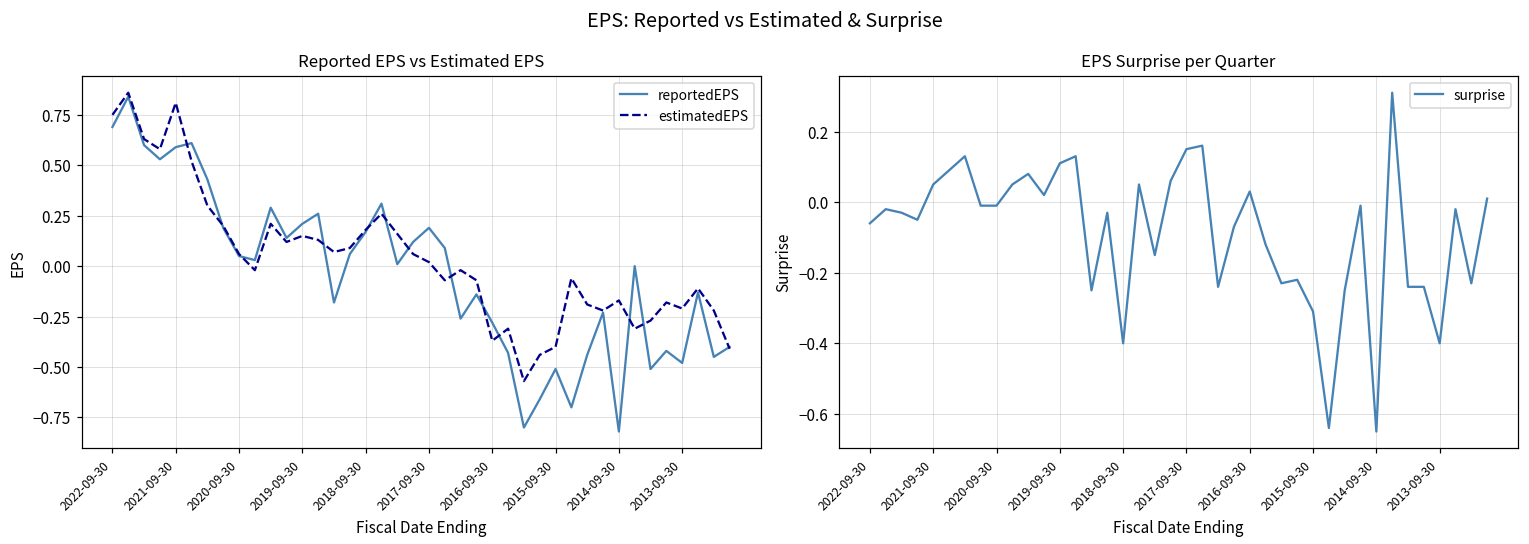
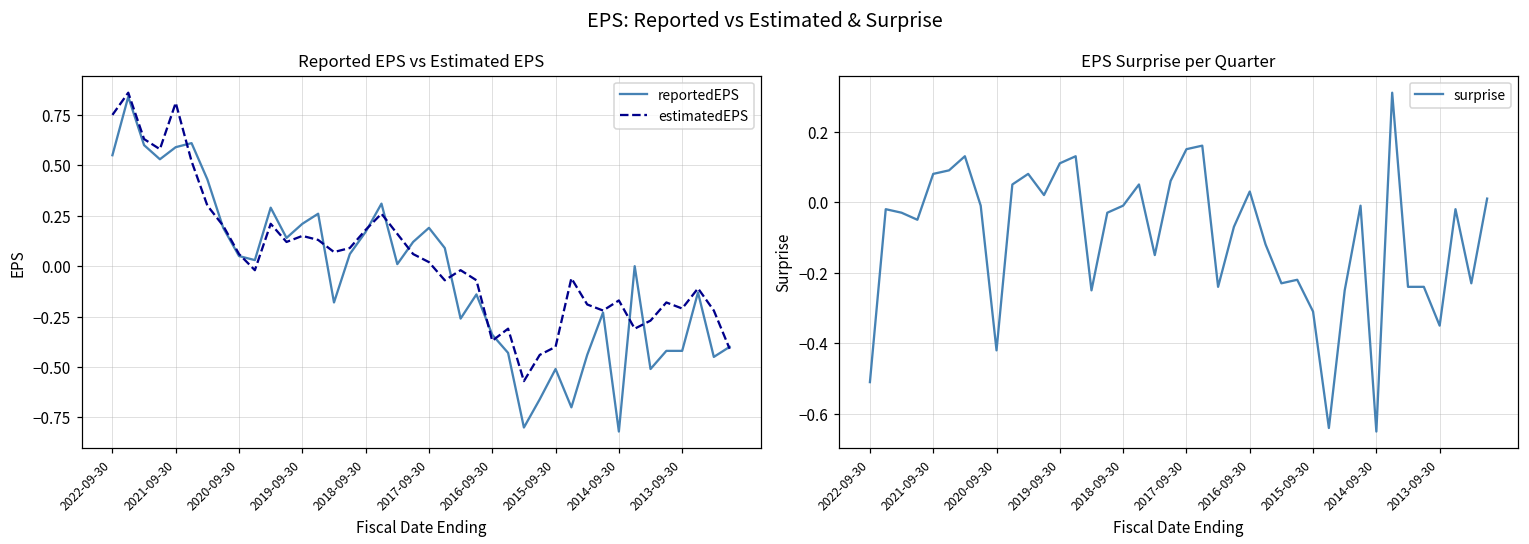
  {
    "Reported EPS vs Estimated EPS": {
      "reportedEPS": {
-       "2022-09-30": 0.69,
+       "2022-09-30": 0.55,
        "2021-09-30": 0.59,
        "2019-09-30": 0.21,
        "2017-09-30": 0.19,
-       "2016-09-30": -0.28,
+       "2016-09-30": -0.34,
        "2015-09-30": -0.51,
        "2014-09-30": -0.82,
-       "2013-09-30": -0.48
+       "2013-09-30": -0.42
      },
      "estimatedEPS": {
        "2022-09-30": 0.75,
        "2021-09-30": 0.81,
        "2019-09-30": 0.15,
        "2017-09-30": 0.02,
        "2016-09-30": -0.37,
        "2015-09-30": -0.40,
        "2014-09-30": -0.17,
        "2013-09-30": -0.21
      }
    },
    "EPS Surprise per Quarter": {
-     "2022-09-30": -0.06,
-     "2021-09-30": 0.05,
-     "2020-09-30": -0.01,
+     "2022-09-30": -0.51,
+     "2021-09-30": 0.08,
+     "2020-09-30": -0.42,
      "2019-09-30": 0.11,
-     "2018-09-30": -0.40,
+     "2018-09-30": -0.01,
      "2017-09-30": 0.15,
      "2016-09-30": 0.03,
      "2015-09-30": -0.31,
      "2014-09-30": -0.65,
-     "2013-09-30": -0.40
+     "2013-09-30": -0.35
    }
  }
